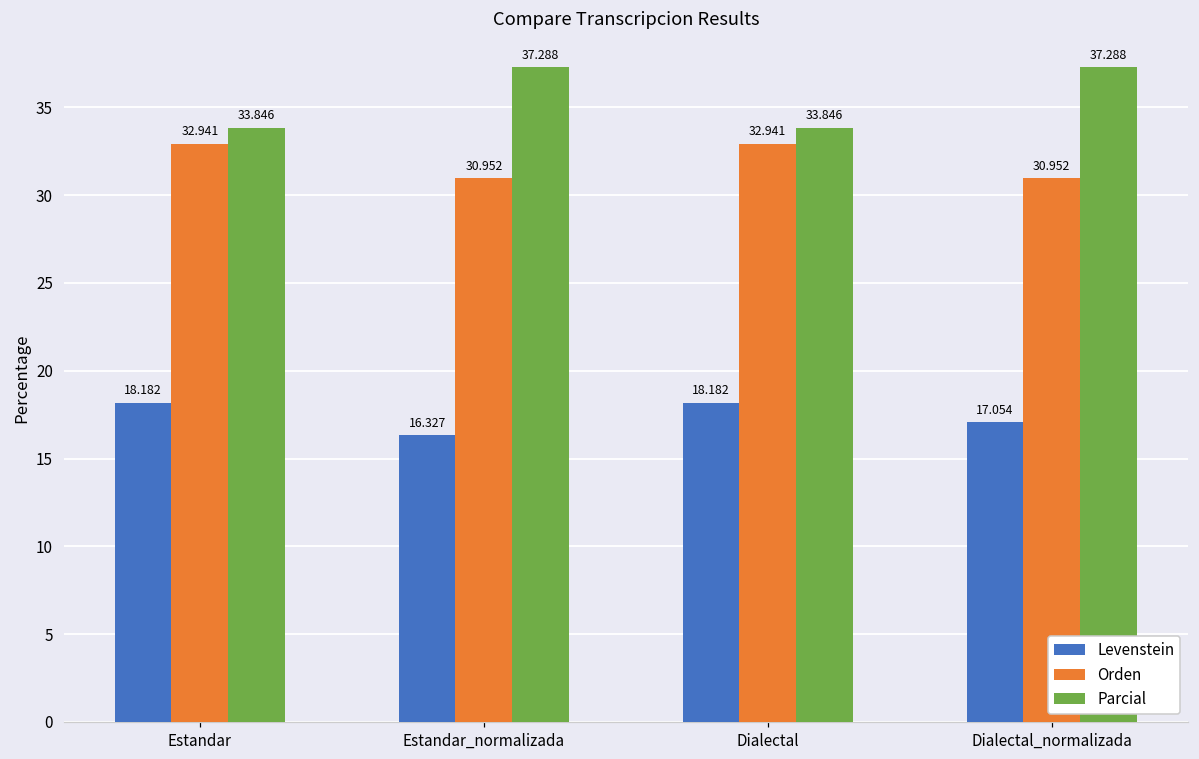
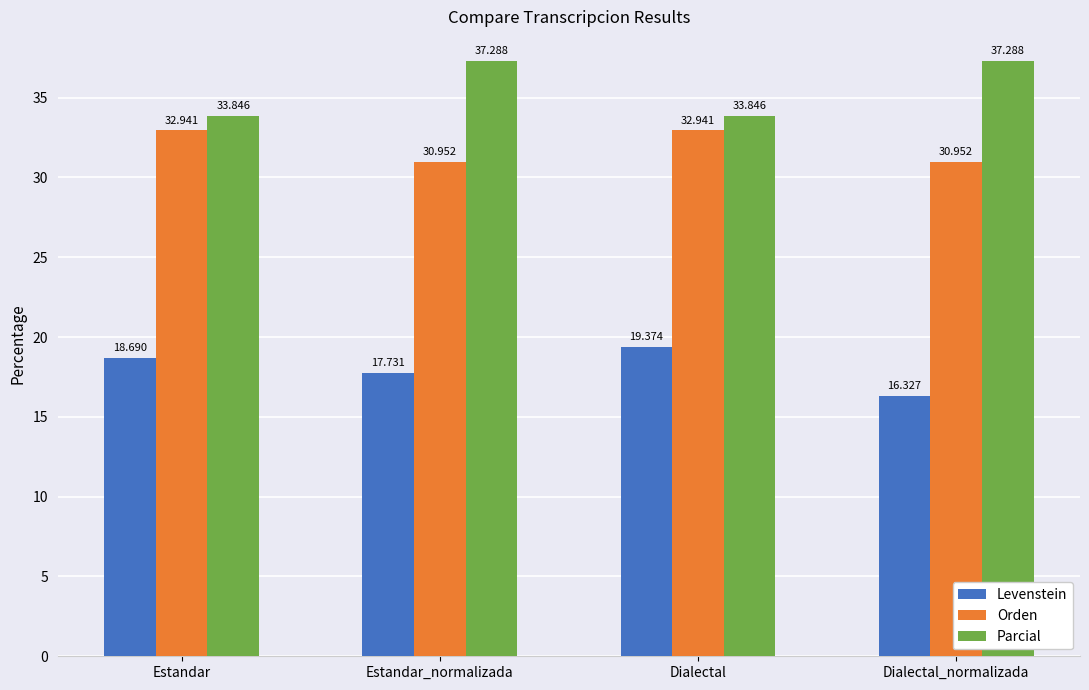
  {
    "Levenstein": {
-     "Estandar": 18.182,
-     "Estandar_normalizada": 16.327,
-     "Dialectal": 18.182,
-     "Dialectal_normalizada": 17.054
+     "Estandar": 18.690,
+     "Estandar_normalizada": 17.731,
+     "Dialectal": 19.374,
+     "Dialectal_normalizada": 16.327
    },
    "Orden": {
      "Estandar": 32.941,
      "Estandar_normalizada": 30.952,
      "Dialectal": 32.941,
      "Dialectal_normalizada": 30.952
    },
    "Parcial": {
      "Estandar": 33.846,
      "Estandar_normalizada": 37.288,
      "Dialectal": 33.846,
      "Dialectal_normalizada": 37.288
    }
  }
